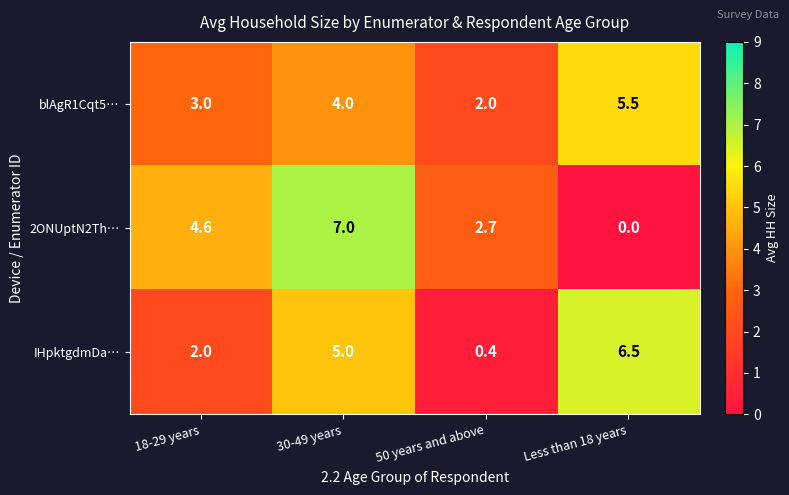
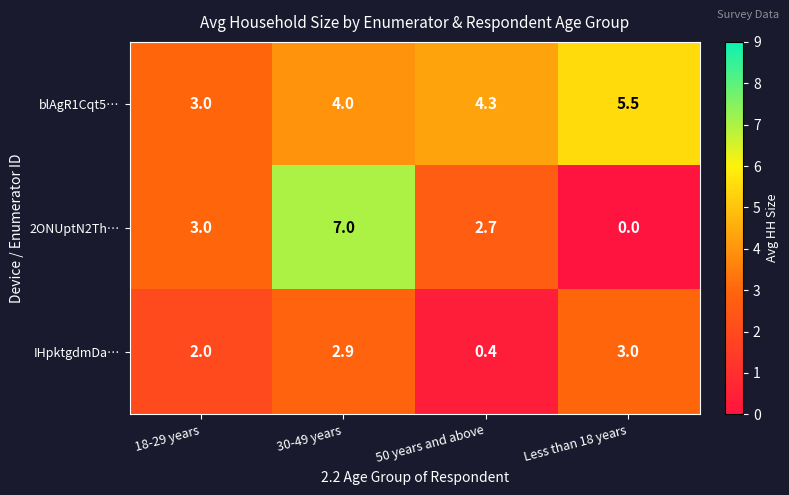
  {
    "blAgR1Cqt5…": {
      "18-29 years": 3.0,
      "30-49 years": 4.0,
-     "50 years and above": 2.0,
+     "50 years and above": 4.3,
      "Less than 18 years": 5.5
    },
    "2ONUptN2Th…": {
-     "18-29 years": 4.6,
+     "18-29 years": 3.0,
      "30-49 years": 7.0,
      "50 years and above": 2.7,
      "Less than 18 years": 0.0
    },
    "IHpktgdmDa…": {
      "18-29 years": 2.0,
-     "30-49 years": 5.0,
+     "30-49 years": 2.9,
      "50 years and above": 0.4,
-     "Less than 18 years": 6.5
+     "Less than 18 years": 3.0
    }
  }
